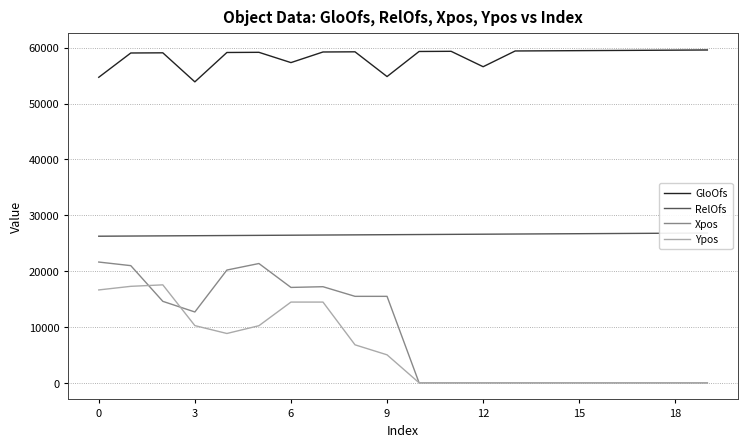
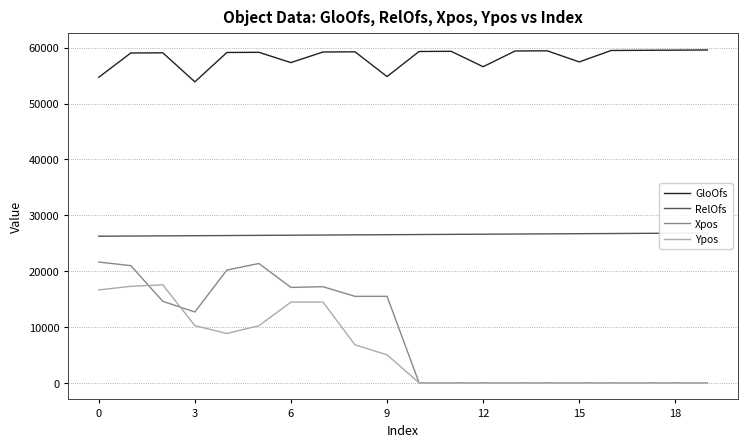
  {
    "GloOfs": {
      "0": 55000,
      "3": 54000,
      "6": 57000,
      "9": 55000,
      "12": 57000,
-     "15": 59000,
+     "15": 57000,
      "18": 60000
    },
    "RelOfs": {
      "0": 26000,
      "3": 26000,
      "6": 26000,
      "9": 27000,
      "12": 27000,
      "15": 27000
    }
  }
